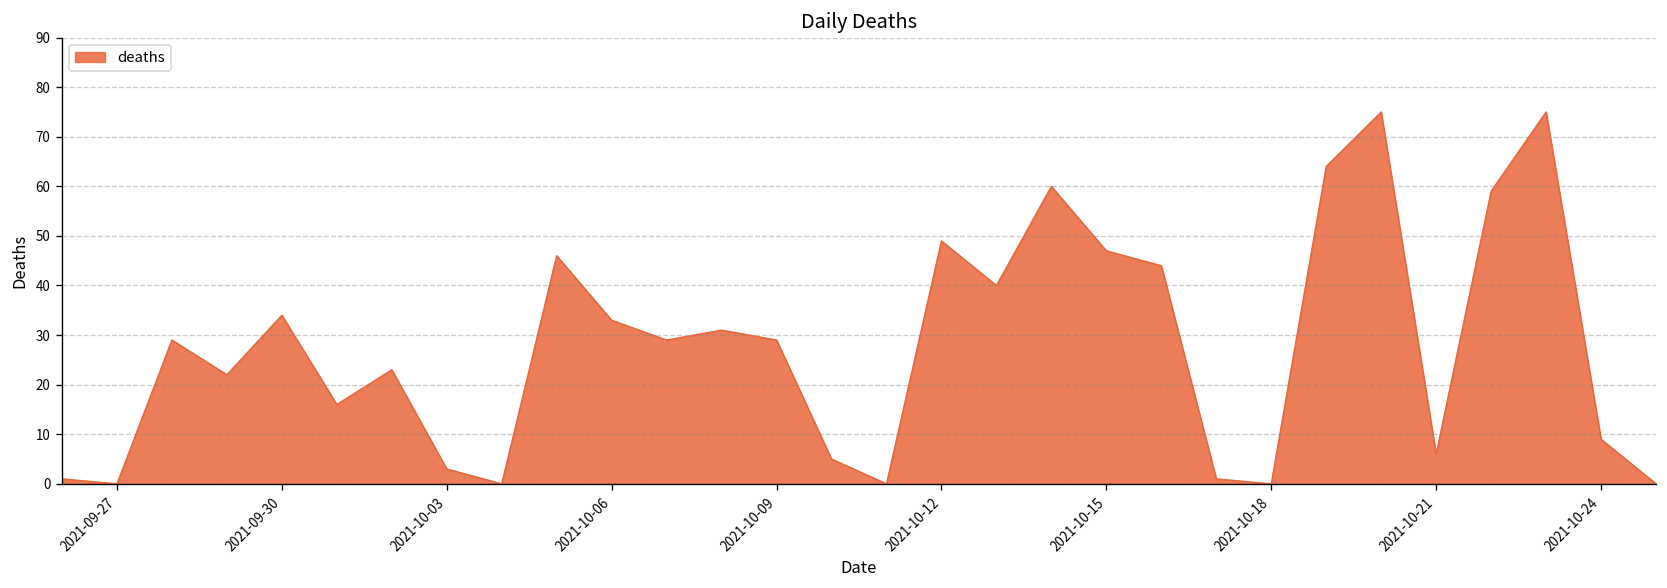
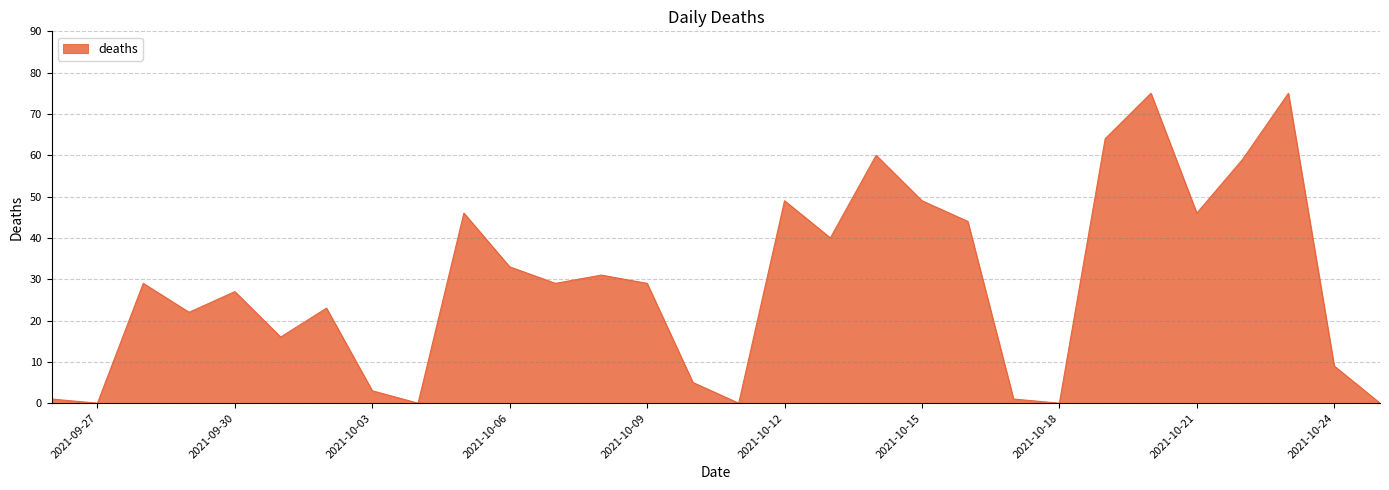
  {
    "2021-09-27": 0,
-   "2021-09-30": 34,
+   "2021-09-30": 27,
    "2021-10-03": 3,
    "2021-10-06": 33,
    "2021-10-09": 29,
    "2021-10-12": 49,
-   "2021-10-15": 47,
+   "2021-10-15": 49,
    "2021-10-18": 0,
-   "2021-10-21": 6,
+   "2021-10-21": 46,
    "2021-10-24": 9
  }
